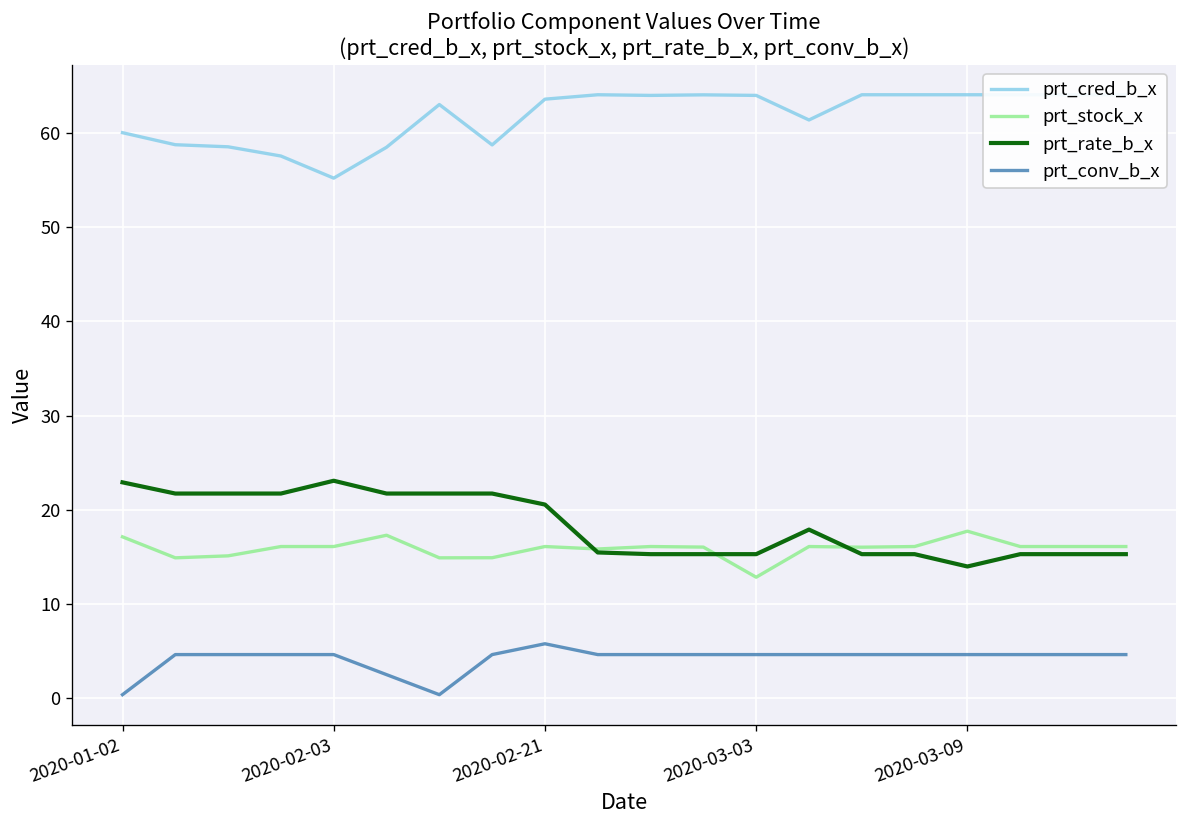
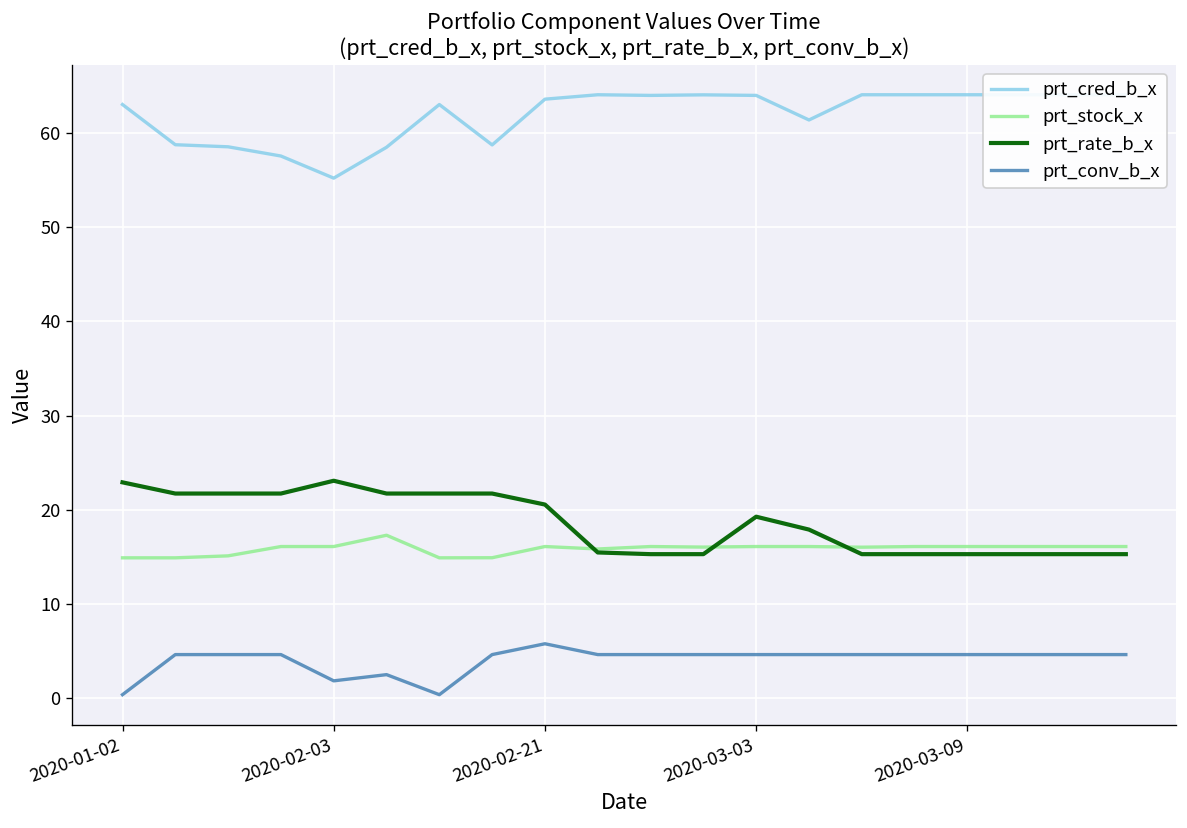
  {
    "prt_cred_b_x": {
-     "2020-01-02": 60,
+     "2020-01-02": 63,
      "2020-02-03": 55,
      "2020-02-21": 64,
      "2020-03-03": 64,
      "2020-03-09": 64
    },
    "prt_stock_x": {
-     "2020-01-02": 17,
+     "2020-01-02": 15,
      "2020-02-03": 16,
      "2020-02-21": 16,
-     "2020-03-03": 13,
-     "2020-03-09": 18
+     "2020-03-03": 16,
+     "2020-03-09": 16
    },
    "prt_rate_b_x": {
      "2020-01-02": 23,
      "2020-02-03": 23,
      "2020-02-21": 21,
-     "2020-03-03": 15,
-     "2020-03-09": 14
+     "2020-03-03": 19,
+     "2020-03-09": 15
    },
    "prt_conv_b_x": {
      "2020-01-02": 0,
-     "2020-02-03": 5,
+     "2020-02-03": 2,
      "2020-02-21": 6,
      "2020-03-03": 5,
      "2020-03-09": 5
    }
  }
